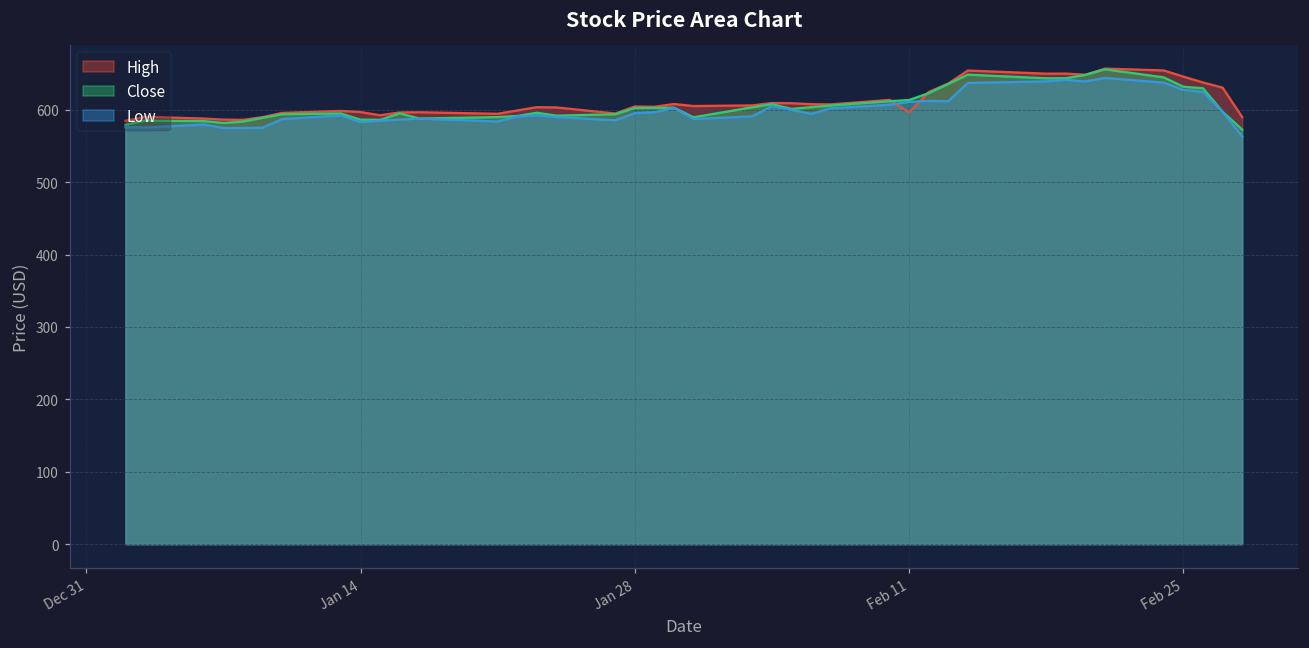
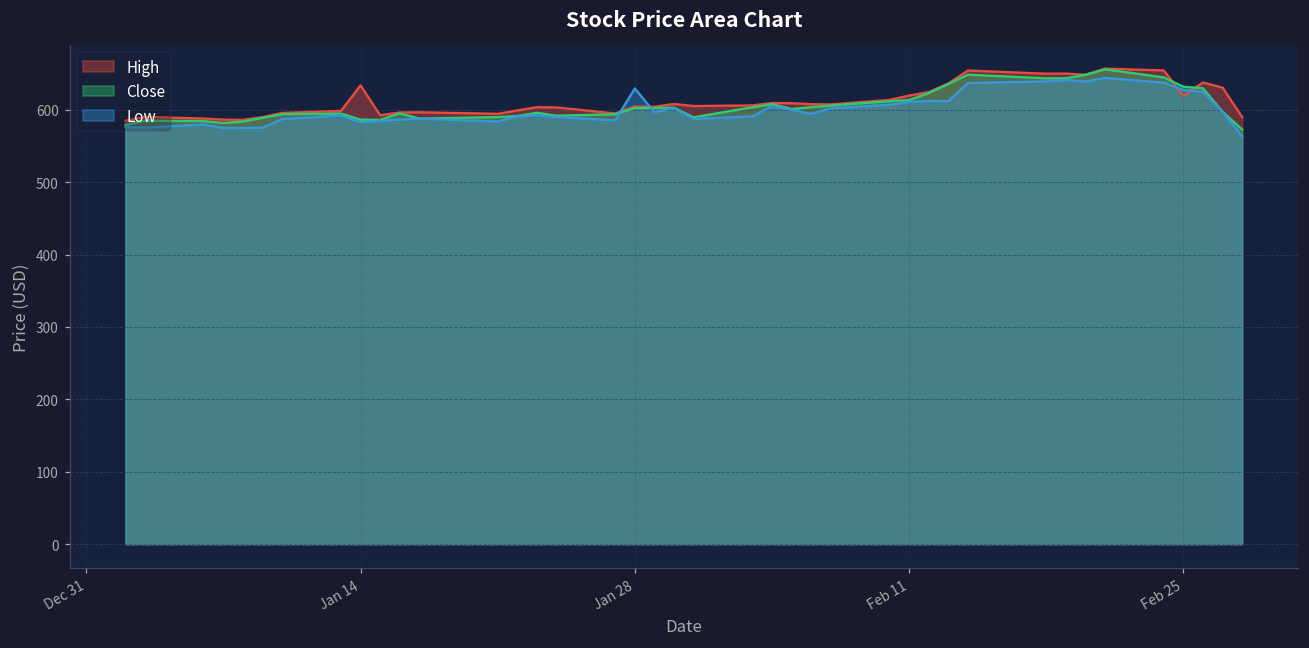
  {
    "High": {
-     "Jan 14": 600,
-     "Feb 11": 600,
-     "Feb 25": 650
+     "Jan 14": 630,
+     "Feb 11": 620,
+     "Feb 25": 620
    },
    "Close": {
      "Feb 25": 630
    },
    "Low": {
-     "Jan 28": 600,
+     "Jan 28": 630,
      "Feb 25": 630
    }
  }
